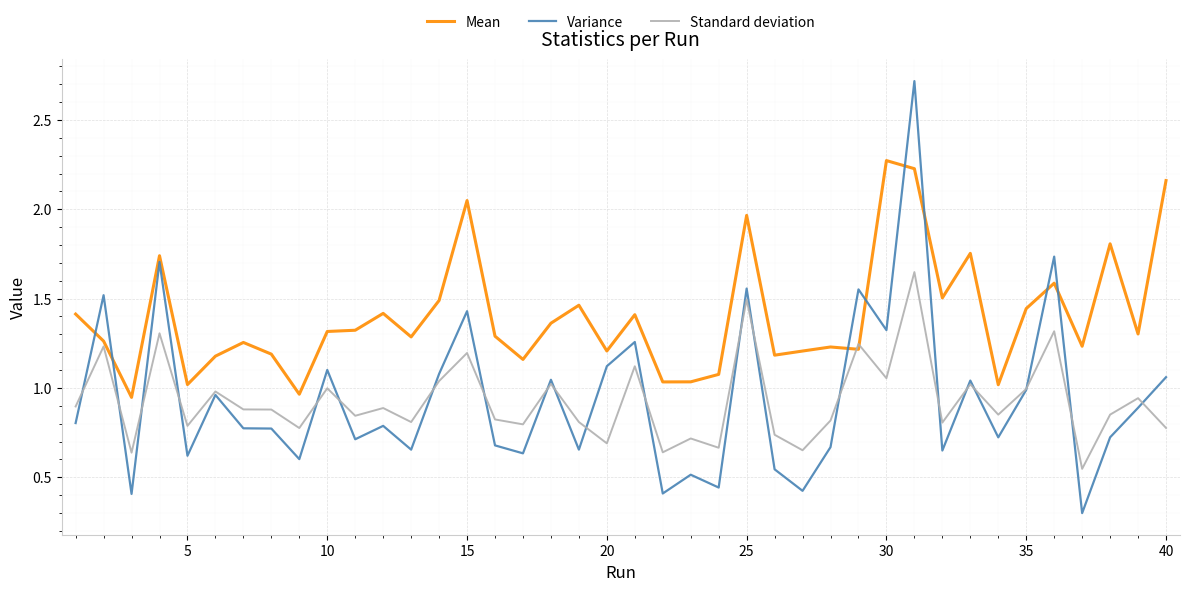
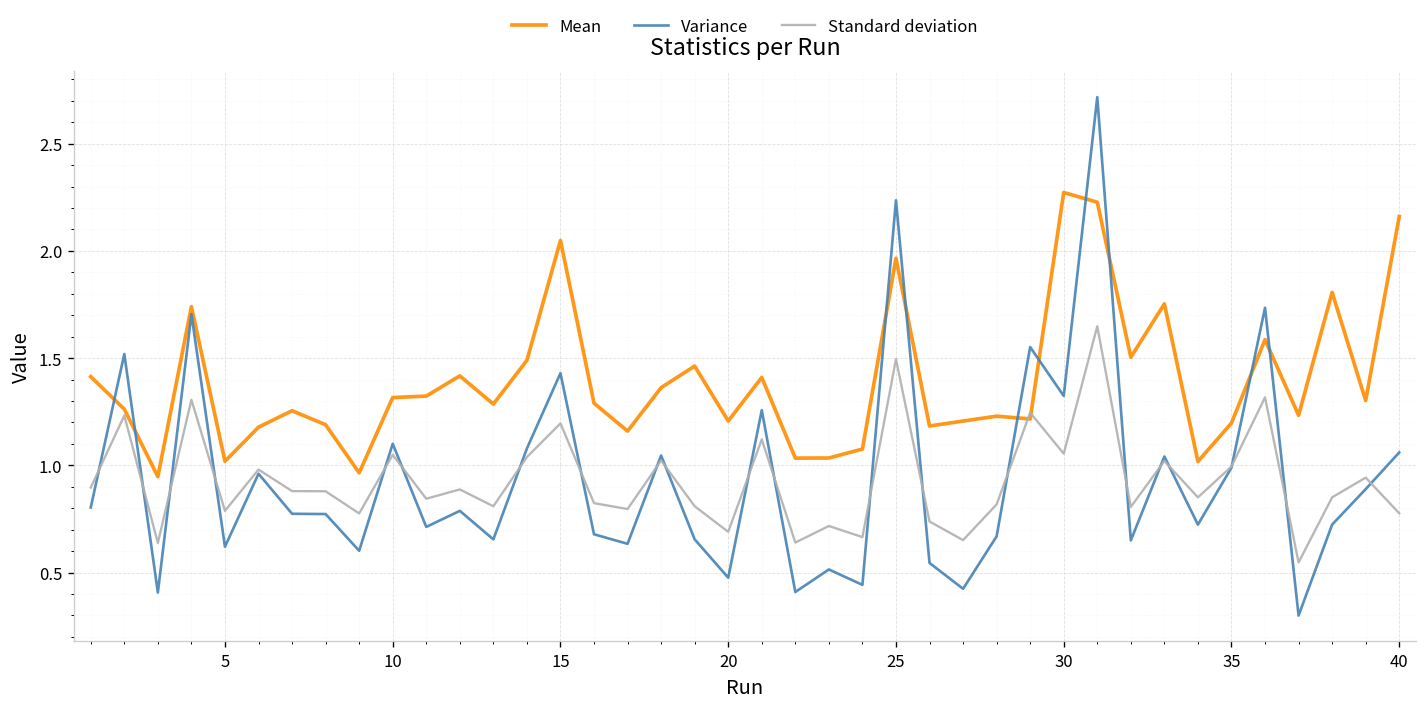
  {
    "Mean": {
      "5": 1.02,
      "10": 1.32,
      "15": 2.05,
      "20": 1.21,
      "25": 1.97,
      "30": 2.27,
-     "35": 1.44,
+     "35": 1.20,
      "40": 2.16
    },
    "Variance": {
      "5": 0.62,
      "10": 1.10,
      "15": 1.43,
-     "20": 1.12,
-     "25": 1.56,
+     "20": 0.48,
+     "25": 2.24,
      "30": 1.32,
      "40": 1.06
    },
    "Standard deviation": {
      "5": 0.79,
-     "10": 1.00,
+     "10": 1.05,
      "15": 1.20,
      "20": 0.69,
      "25": 1.50,
      "30": 1.05,
      "40": 0.78
    }
  }
